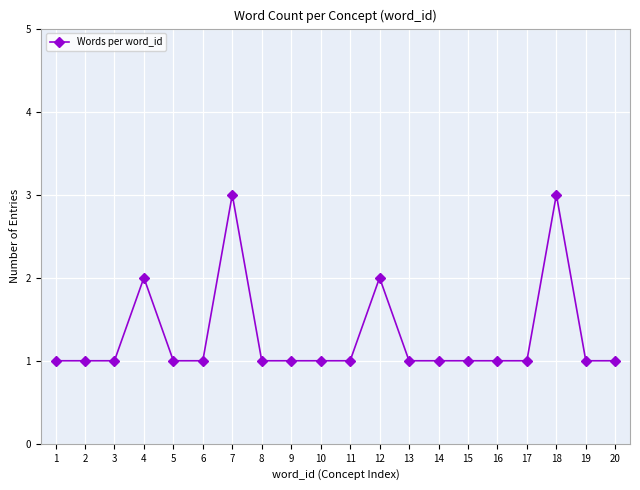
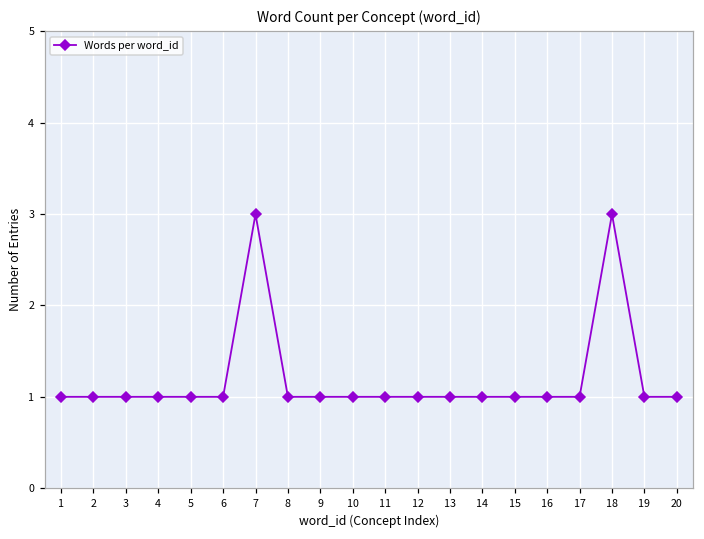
  {
    "1": 1,
    "2": 1,
    "3": 1,
-   "4": 2,
+   "4": 1,
    "5": 1,
    "6": 1,
    "7": 3,
    "8": 1,
    "9": 1,
    "10": 1,
    "11": 1,
-   "12": 2,
+   "12": 1,
    "13": 1,
    "14": 1,
    "15": 1,
    "16": 1,
    "17": 1,
    "18": 3,
    "19": 1,
    "20": 1
  }
